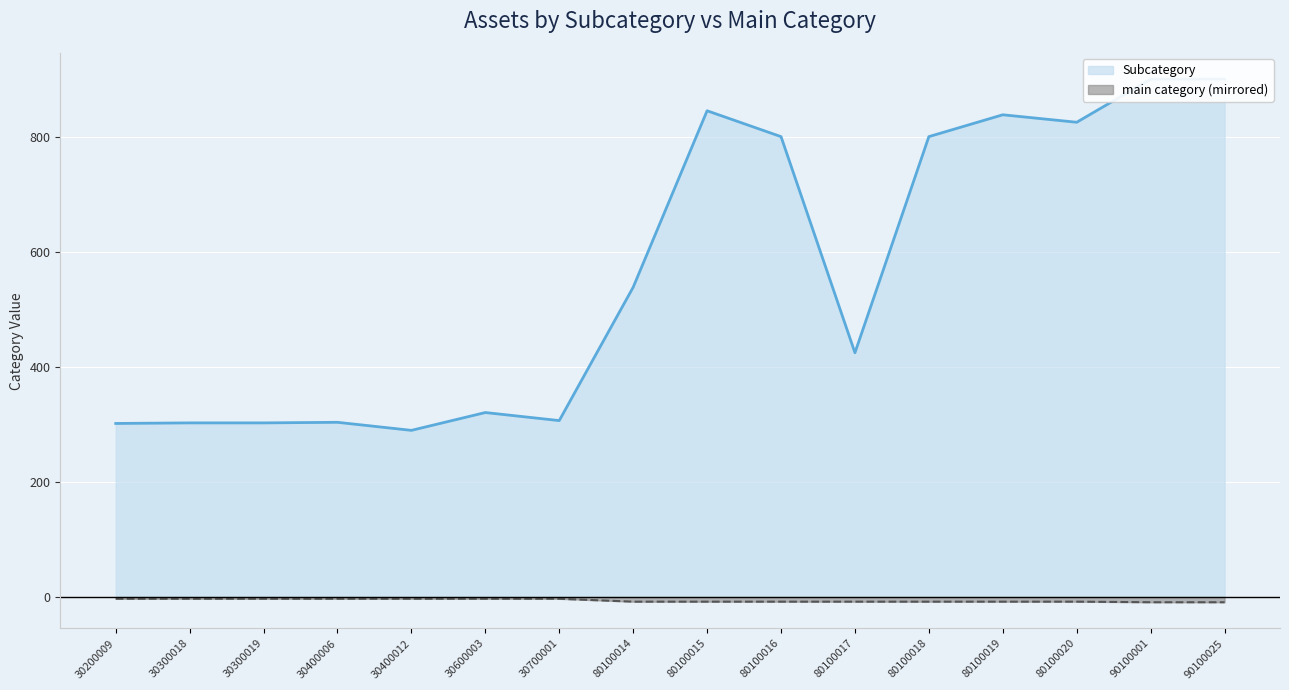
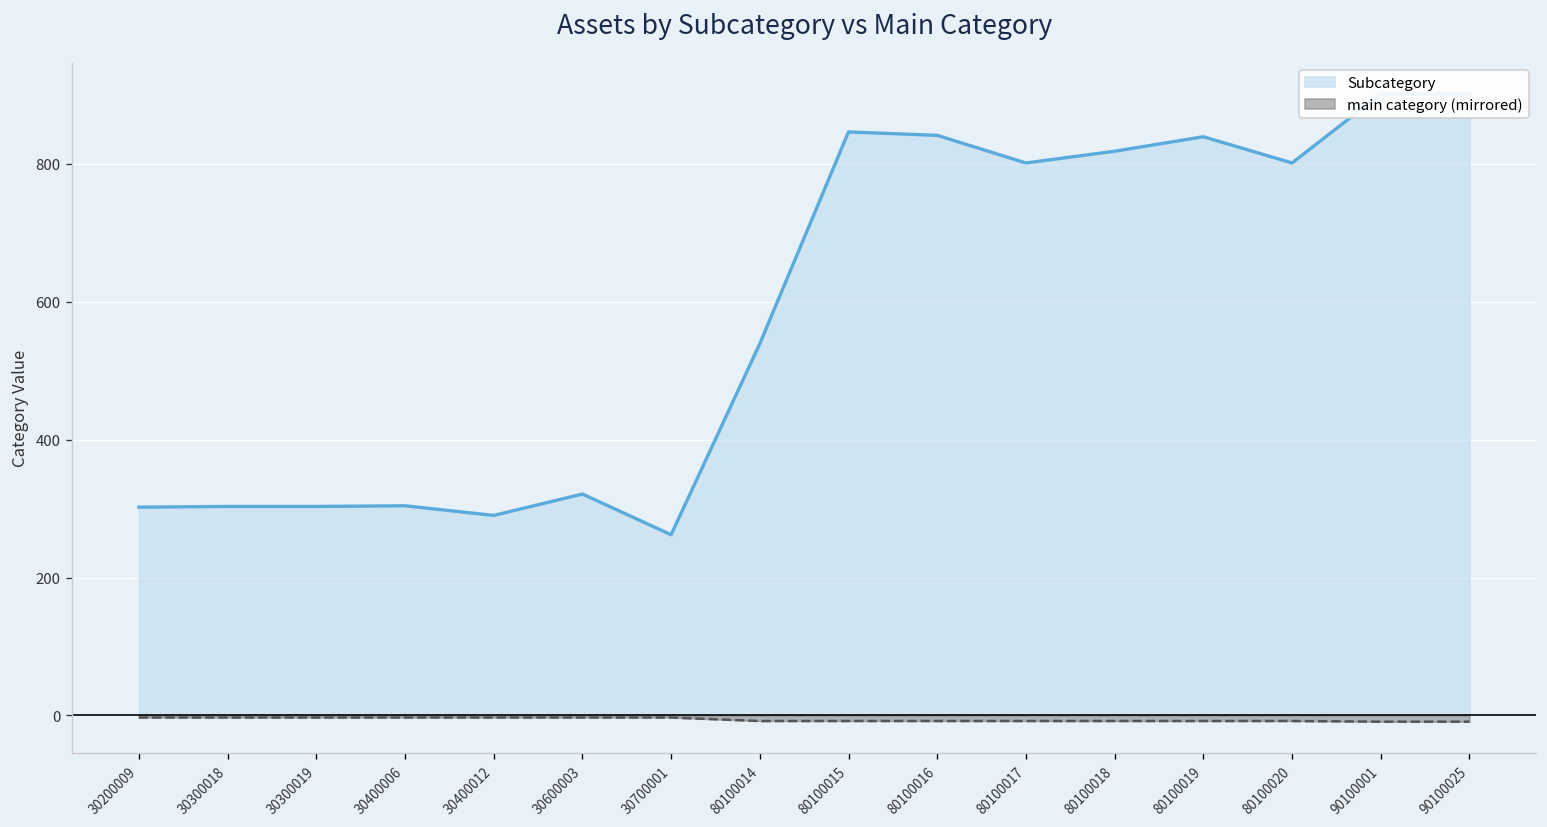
  {
    "Subcategory": {
      "30200009": 300,
      "30300018": 300,
      "30300019": 300,
      "30400006": 300,
      "30400012": 290,
      "30600003": 320,
-     "30700001": 310,
+     "30700001": 260,
      "80100014": 540,
      "80100015": 850,
-     "80100016": 800,
-     "80100017": 430,
-     "80100018": 800,
+     "80100016": 840,
+     "80100017": 800,
+     "80100018": 820,
      "80100019": 840,
-     "80100020": 830
+     "80100020": 800
    }
  }
